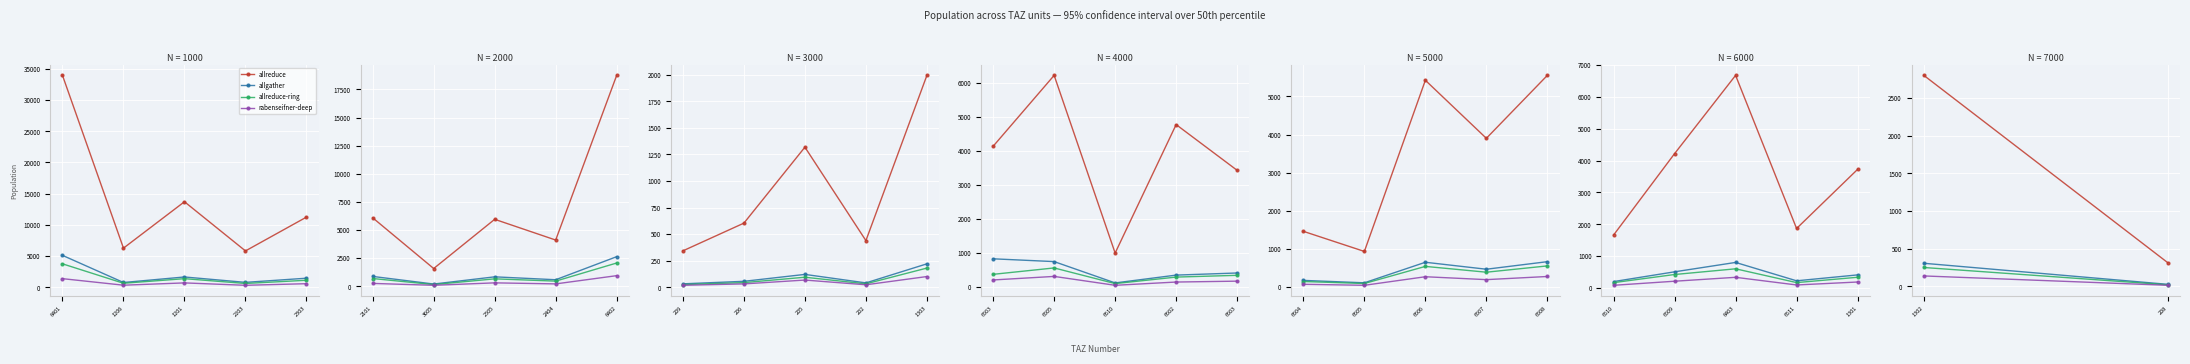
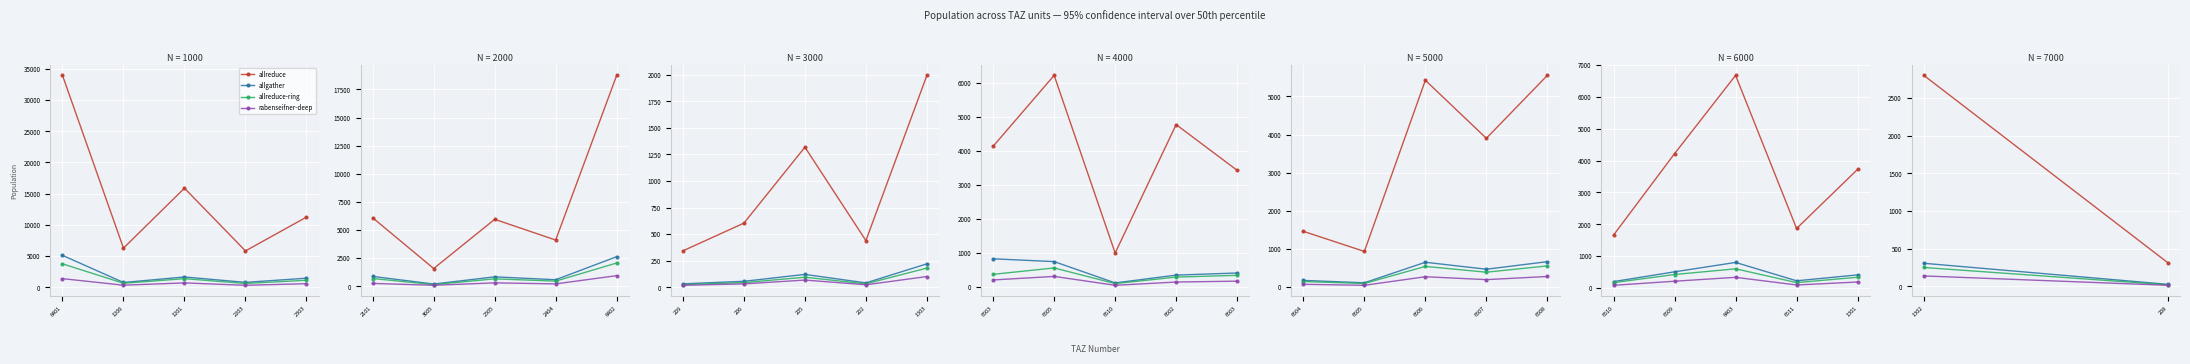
  {
    "N = 1000": {
      "allreduce": {
        "6401": 34000,
        "1206": 6000,
-       "1201": 14000,
+       "1201": 16000,
        "2203": 6000,
        "2303": 11000
      },
      "allgather": {
        "6401": 5000
      },
      "allreduce-ring": {
        "6401": 4000
      },
      "rabenseifner-deep": {
        "6401": 1000,
        "1201": 1000,
        "2303": 1000
      }
    },
    "N = 2000": {
      "allreduce": {
        "2101": 6100,
        "3605": 1600,
        "2505": 5900,
        "2404": 4100,
        "6402": 18800
      },
      "allgather": {
        "6402": 2600
      },
      "allreduce-ring": {
        "6402": 2100
      },
      "rabenseifner-deep": {
        "2101": 200,
        "2505": 300,
        "2404": 200,
        "6402": 900
      }
    },
    "N = 3000": {
      "allreduce": {
        "209": 340,
        "206": 600,
        "205": 1320,
        "202": 440,
        "1303": 2000
      },
      "allgather": {
        "205": 120,
        "1303": 220
      },
      "allreduce-ring": {
        "205": 90,
        "1303": 180
      },
      "rabenseifner-deep": {
        "205": 70,
        "1303": 100
      }
    },
    "N = 4000": {
      "allreduce": {
        "6503": 4100,
        "6505": 6200,
        "6610": 1000,
        "6602": 4800,
        "6603": 3400
      },
      "allgather": {
        "6503": 800,
        "6505": 700
      },
      "allreduce-ring": {
        "6503": 400,
        "6505": 600
      },
      "rabenseifner-deep": {
        "6503": 200,
        "6505": 300,
        "6602": 100,
        "6603": 200
      }
    },
    "N = 5000": {
      "allreduce": {
        "6604": 1500,
        "6605": 900,
        "6606": 5400,
        "6507": 3900,
        "6508": 5600
      },
      "allgather": {
        "6606": 700,
        "6507": 500,
        "6508": 700
      },
      "allreduce-ring": {
        "6606": 500,
        "6507": 400,
        "6508": 600
      },
      "rabenseifner-deep": {
        "6604": 100,
        "6606": 300,
        "6507": 200,
        "6508": 300
      }
    },
    "N = 6000": {
      "allreduce": {
        "6510": 1700,
        "6509": 4200,
        "6403": 6700,
        "6511": 1900,
        "1301": 3700
      },
      "allgather": {
        "6509": 500,
        "6403": 800
      },
      "allreduce-ring": {
        "6509": 400,
        "6403": 600
      },
      "rabenseifner-deep": {
        "6510": 100,
        "6509": 200,
        "6403": 300,
        "1301": 200
      }
    },
    "N = 7000": {
      "allreduce": {
        "1302": 2800,
        "208": 300
      },
      "allgather": {
        "1302": 300
      },
      "allreduce-ring": {
        "1302": 300
      },
      "rabenseifner-deep": {
        "1302": 100
      }
    }
  }
